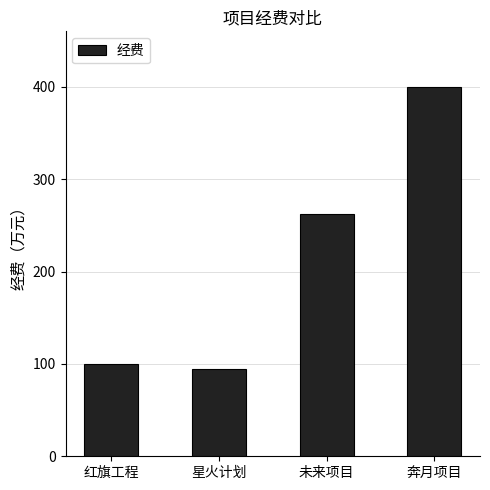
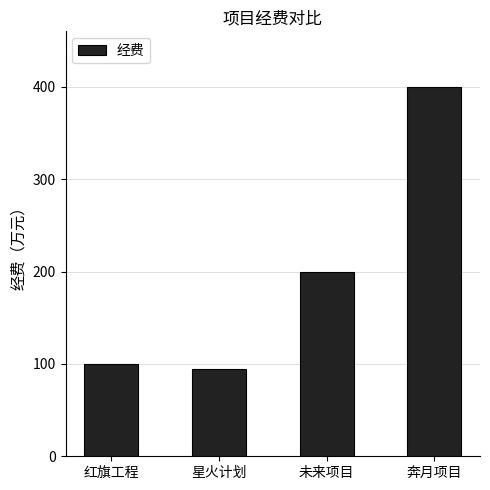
  {
    "红旗工程": 100,
    "星火计划": 100,
-   "未来项目": 260,
+   "未来项目": 200,
    "奔月项目": 400
  }
